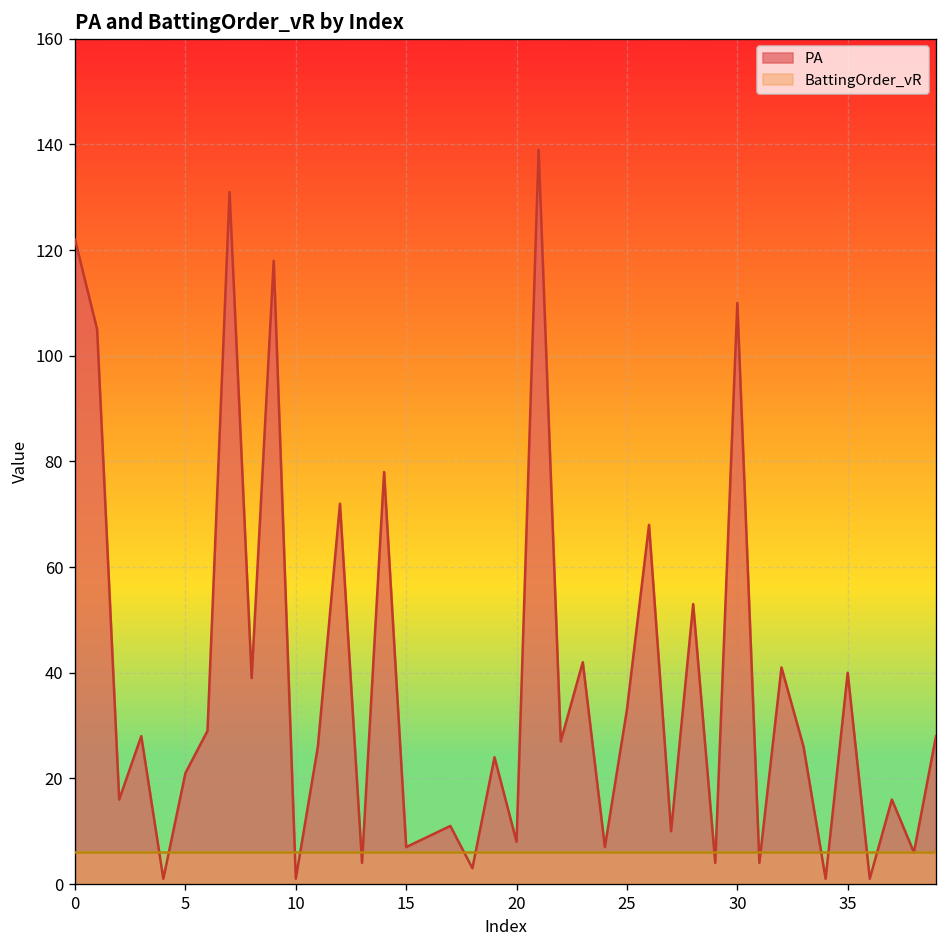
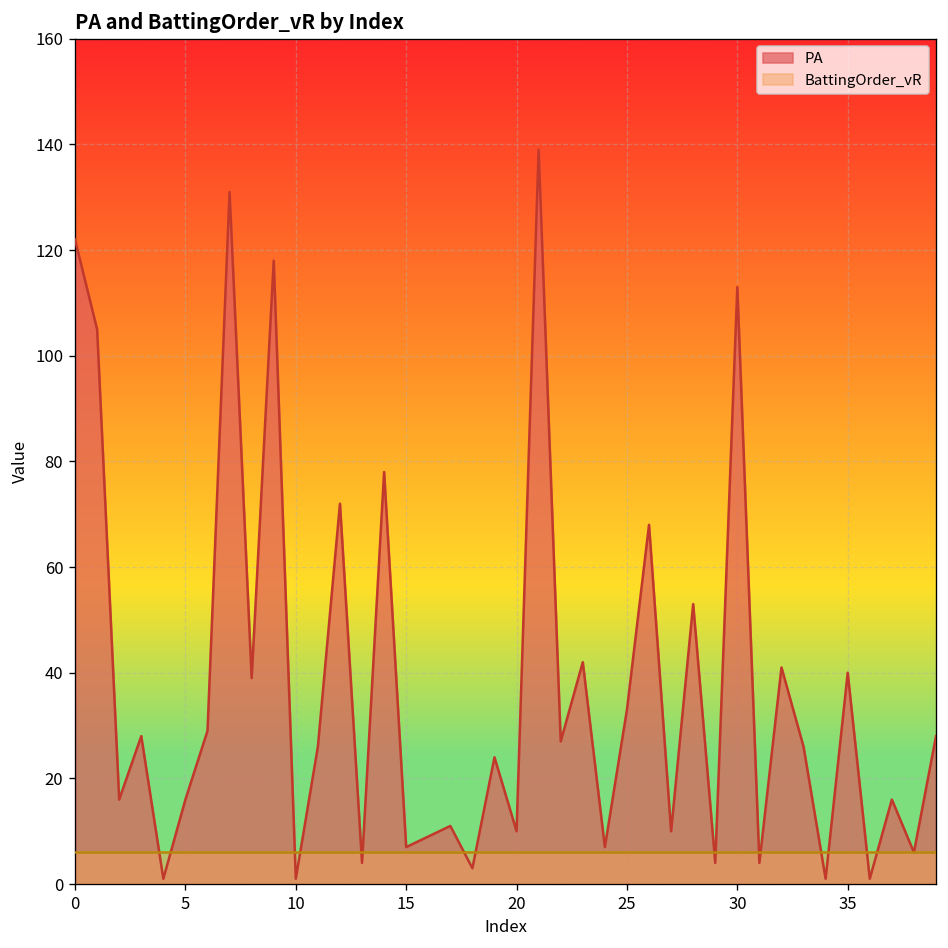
  {
    "PA": {
      "0": 122,
-     "5": 21,
+     "5": 16,
      "10": 1,
      "15": 7,
-     "20": 8,
+     "20": 10,
      "25": 33,
-     "30": 110,
+     "30": 113,
      "35": 40
    },
    "BattingOrder_vR": {
      "0": 6,
      "5": 6,
      "10": 6,
      "15": 6,
      "20": 6,
      "25": 6,
      "30": 6,
      "35": 6
    }
  }
